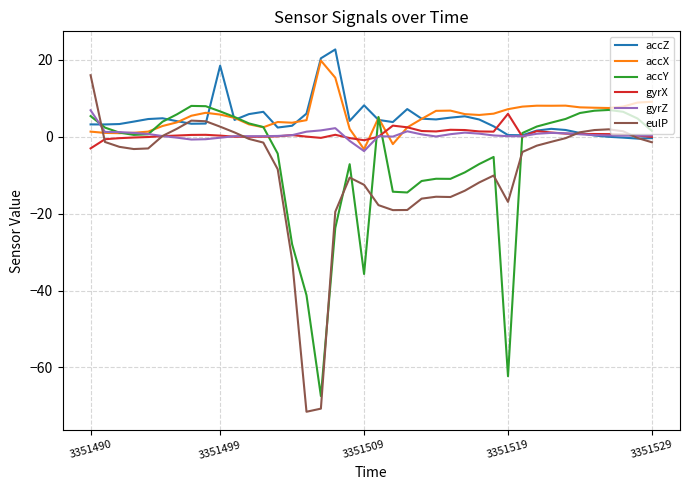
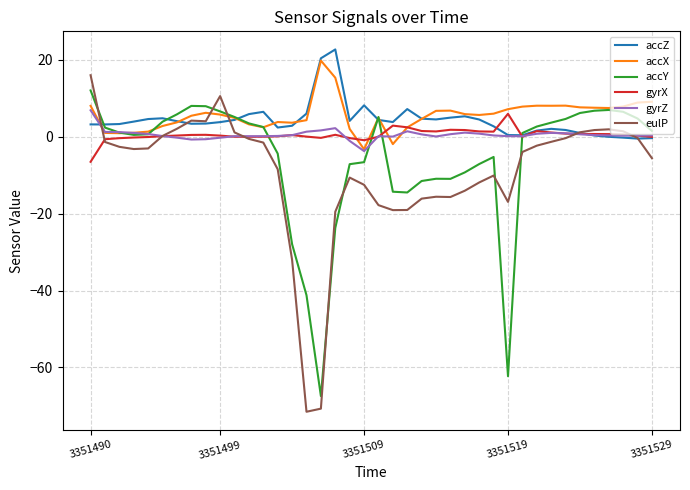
  {
    "accZ": {
      "3351490": 3,
-     "3351499": 19,
+     "3351499": 4,
      "3351509": 8
    },
    "accX": {
-     "3351490": 1,
+     "3351490": 8,
      "3351499": 6,
      "3351519": 7
    },
    "accY": {
-     "3351490": 5,
+     "3351490": 12,
      "3351499": 7,
-     "3351509": -36,
+     "3351509": -7,
      "3351519": -62
    },
    "gyrX": {
-     "3351490": -3,
+     "3351490": -7,
      "3351509": -1,
      "3351519": 6
    },
    "gyrZ": {
      "3351490": 7
    },
    "eulP": {
      "3351490": 16,
-     "3351499": 3,
+     "3351499": 11,
      "3351509": -12,
      "3351519": -17,
-     "3351529": -1
+     "3351529": -6
    }
  }
